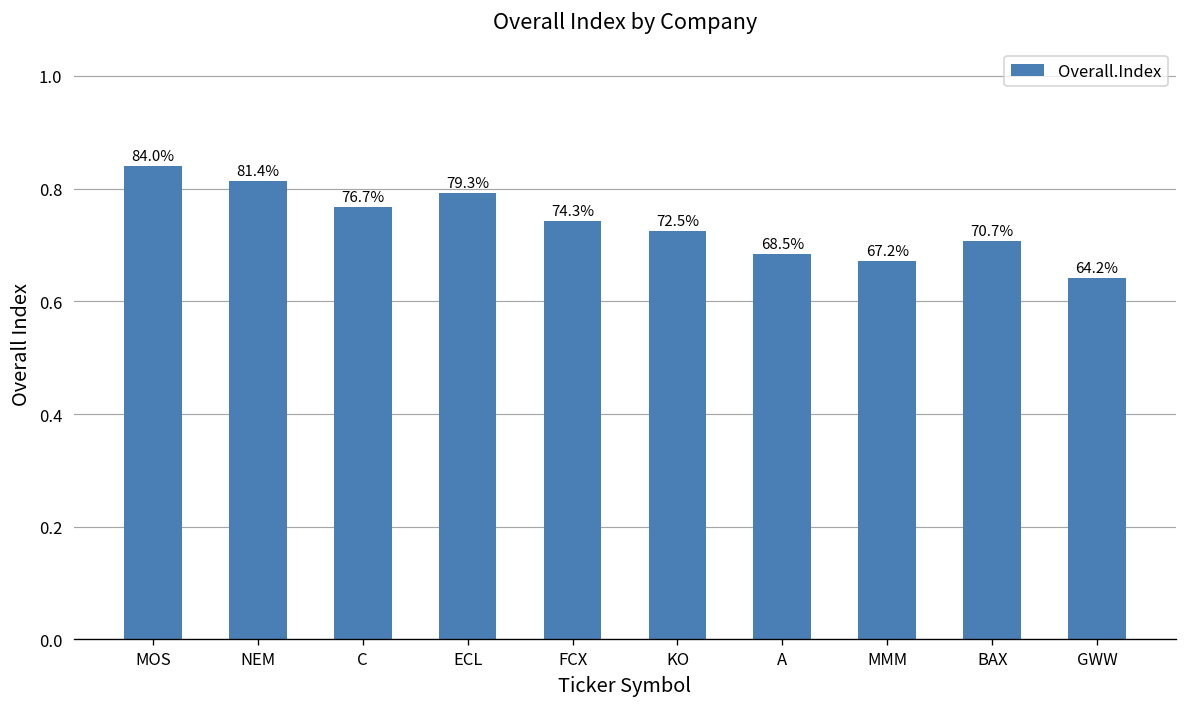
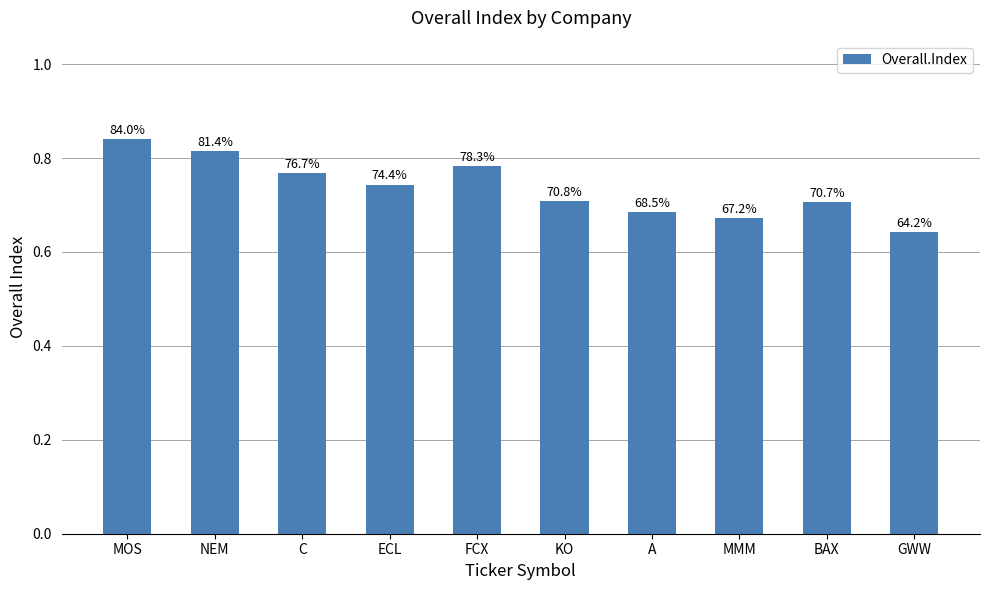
  {
    "MOS": "84.0%",
    "NEM": "81.4%",
    "C": "76.7%",
-   "ECL": "79.3%",
-   "FCX": "74.3%",
-   "KO": "72.5%",
+   "ECL": "74.4%",
+   "FCX": "78.3%",
+   "KO": "70.8%",
    "A": "68.5%",
    "MMM": "67.2%",
    "BAX": "70.7%",
    "GWW": "64.2%"
  }
